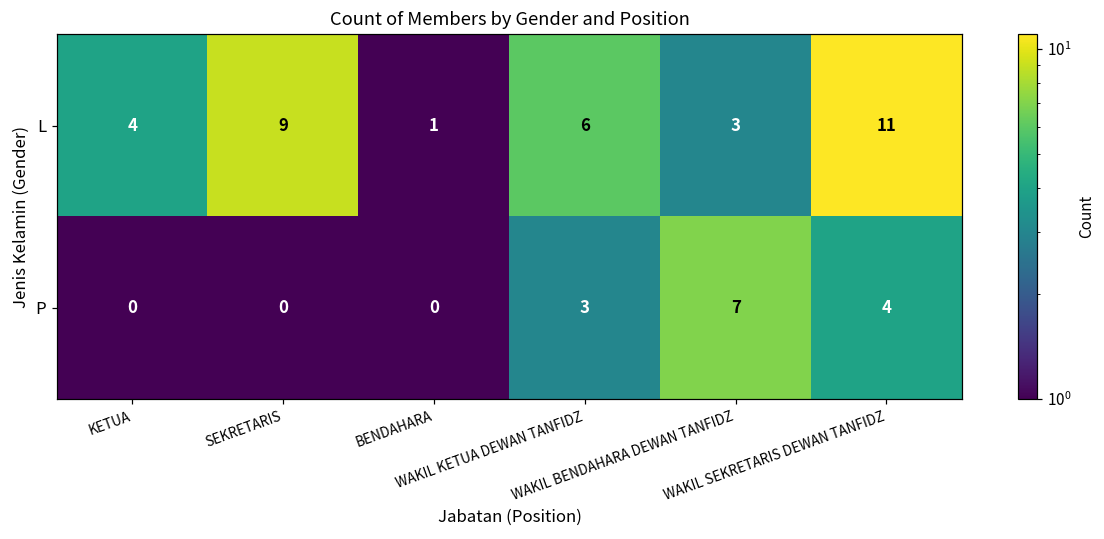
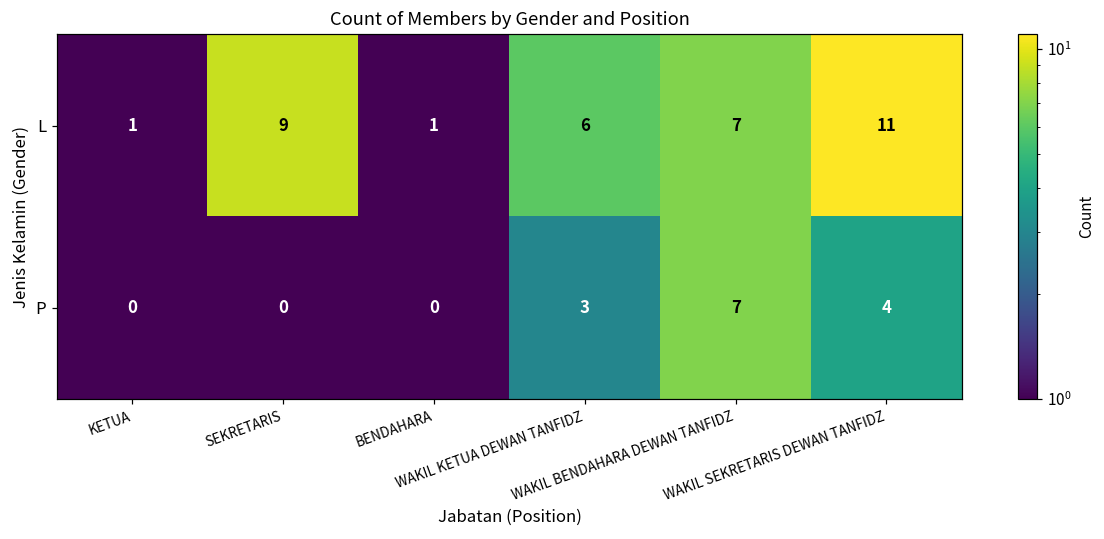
  {
    "L": {
-     "KETUA": 4,
+     "KETUA": 1,
      "SEKRETARIS": 9,
      "BENDAHARA": 1,
      "WAKIL KETUA DEWAN TANFIDZ": 6,
-     "WAKIL BENDAHARA DEWAN TANFIDZ": 3,
+     "WAKIL BENDAHARA DEWAN TANFIDZ": 7,
      "WAKIL SEKRETARIS DEWAN TANFIDZ": 11
    },
    "P": {
      "KETUA": 0,
      "SEKRETARIS": 0,
      "BENDAHARA": 0,
      "WAKIL KETUA DEWAN TANFIDZ": 3,
      "WAKIL BENDAHARA DEWAN TANFIDZ": 7,
      "WAKIL SEKRETARIS DEWAN TANFIDZ": 4
    }
  }
